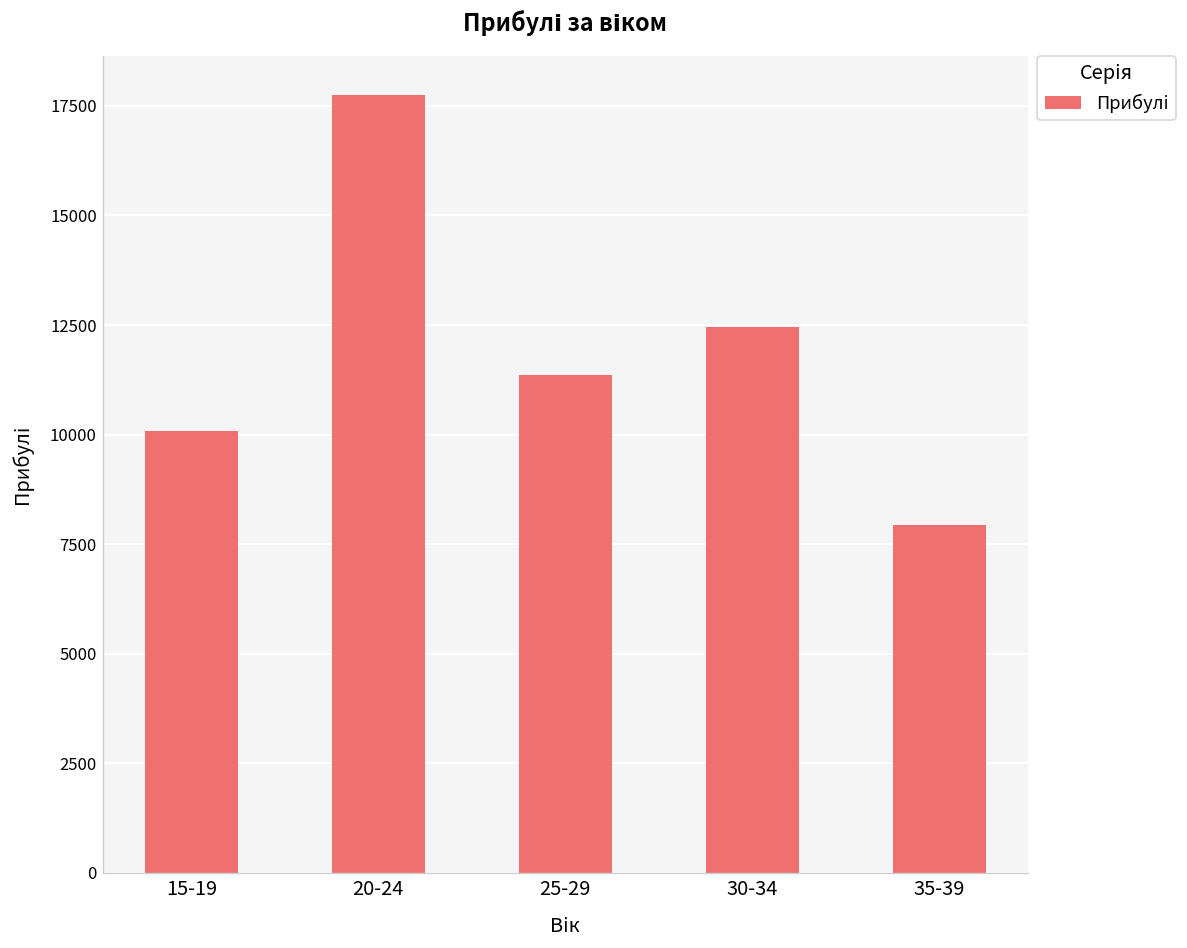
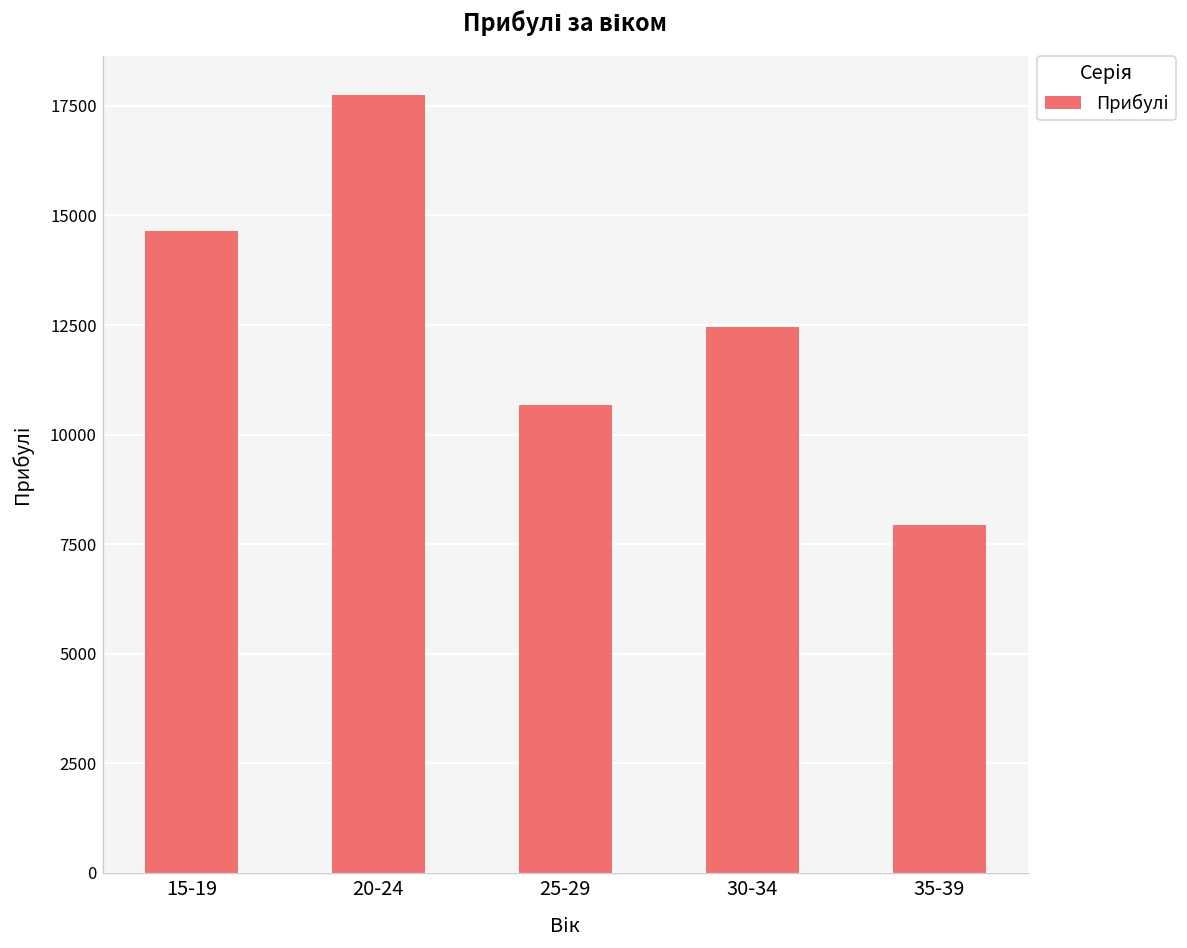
  {
-   "15-19": 10100,
+   "15-19": 14600,
    "20-24": 17700,
-   "25-29": 11400,
+   "25-29": 10700,
    "30-34": 12500,
    "35-39": 7900
  }
